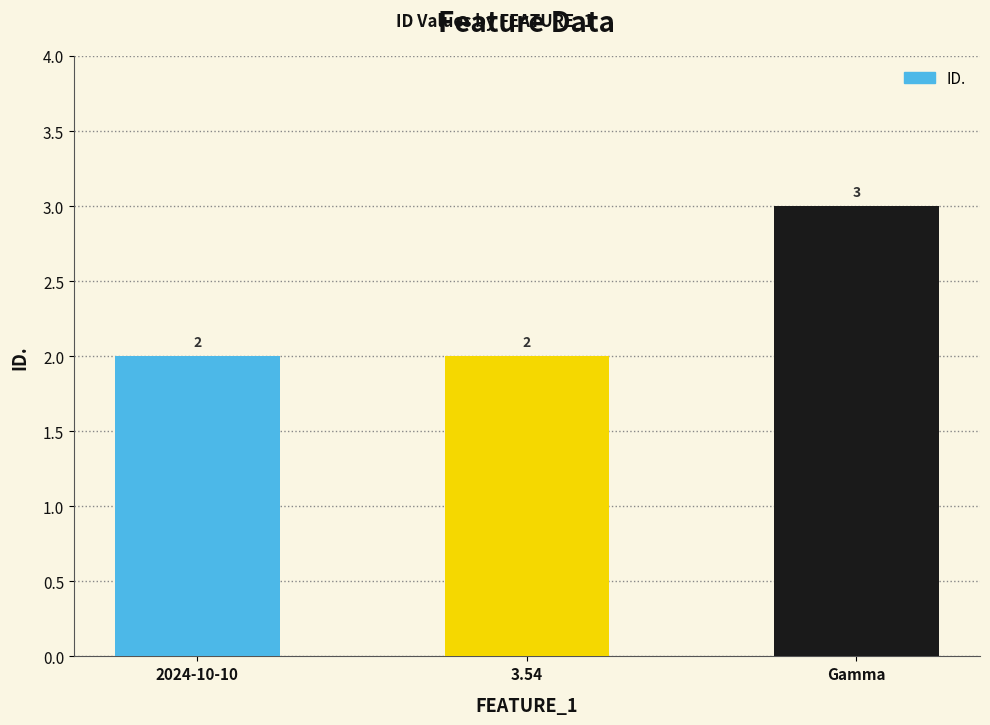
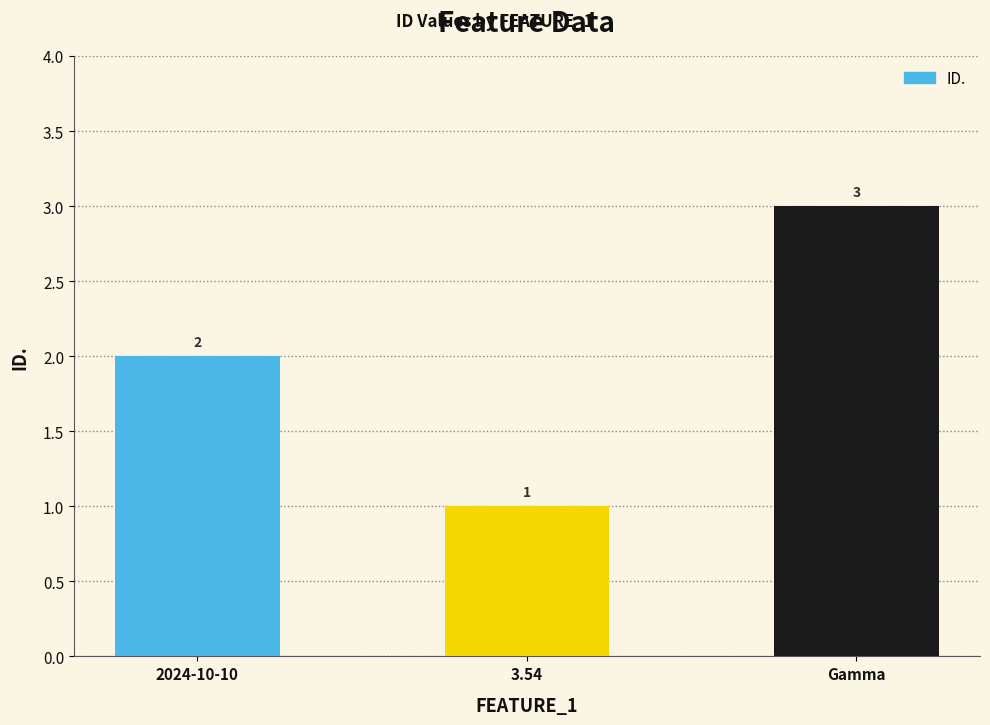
  {
    "2024-10-10": 2,
-   "3.54": 2,
+   "3.54": 1,
    "Gamma": 3
  }
